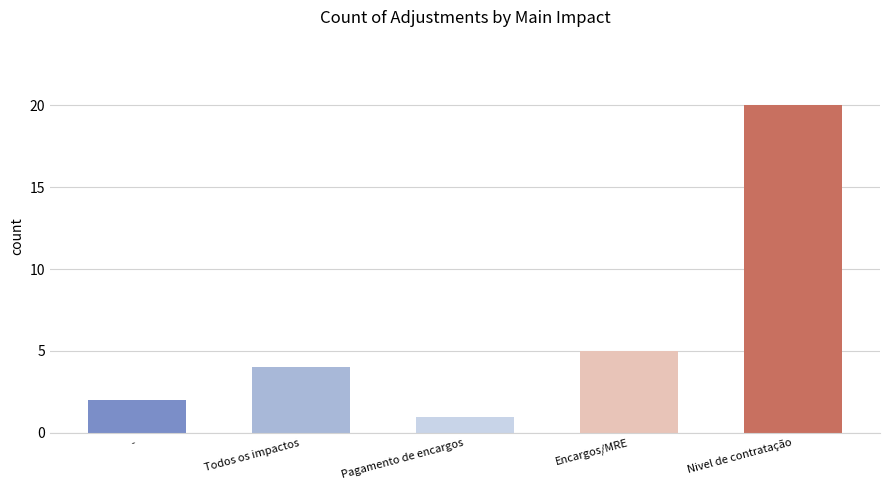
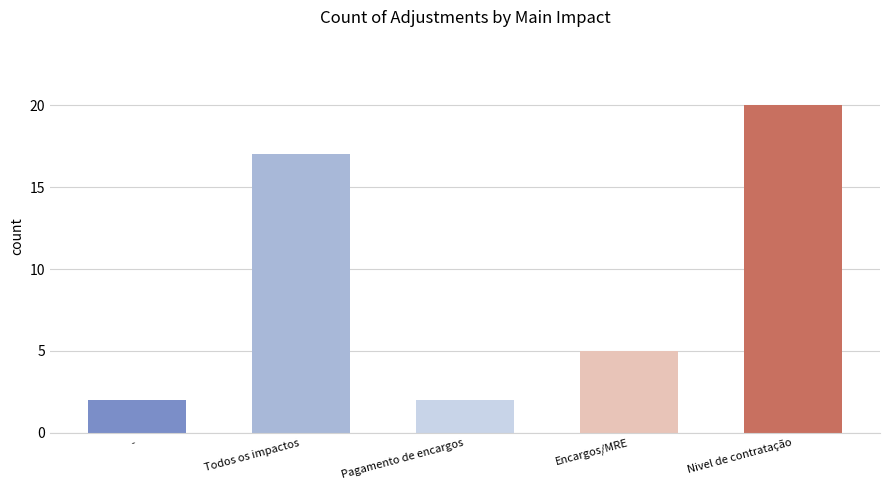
  {
    "-": 2,
-   "Todos os impactos": 4,
-   "Pagamento de encargos": 1,
+   "Todos os impactos": 17,
+   "Pagamento de encargos": 2,
    "Encargos/MRE": 5,
    "Nivel de contratação": 20
  }
